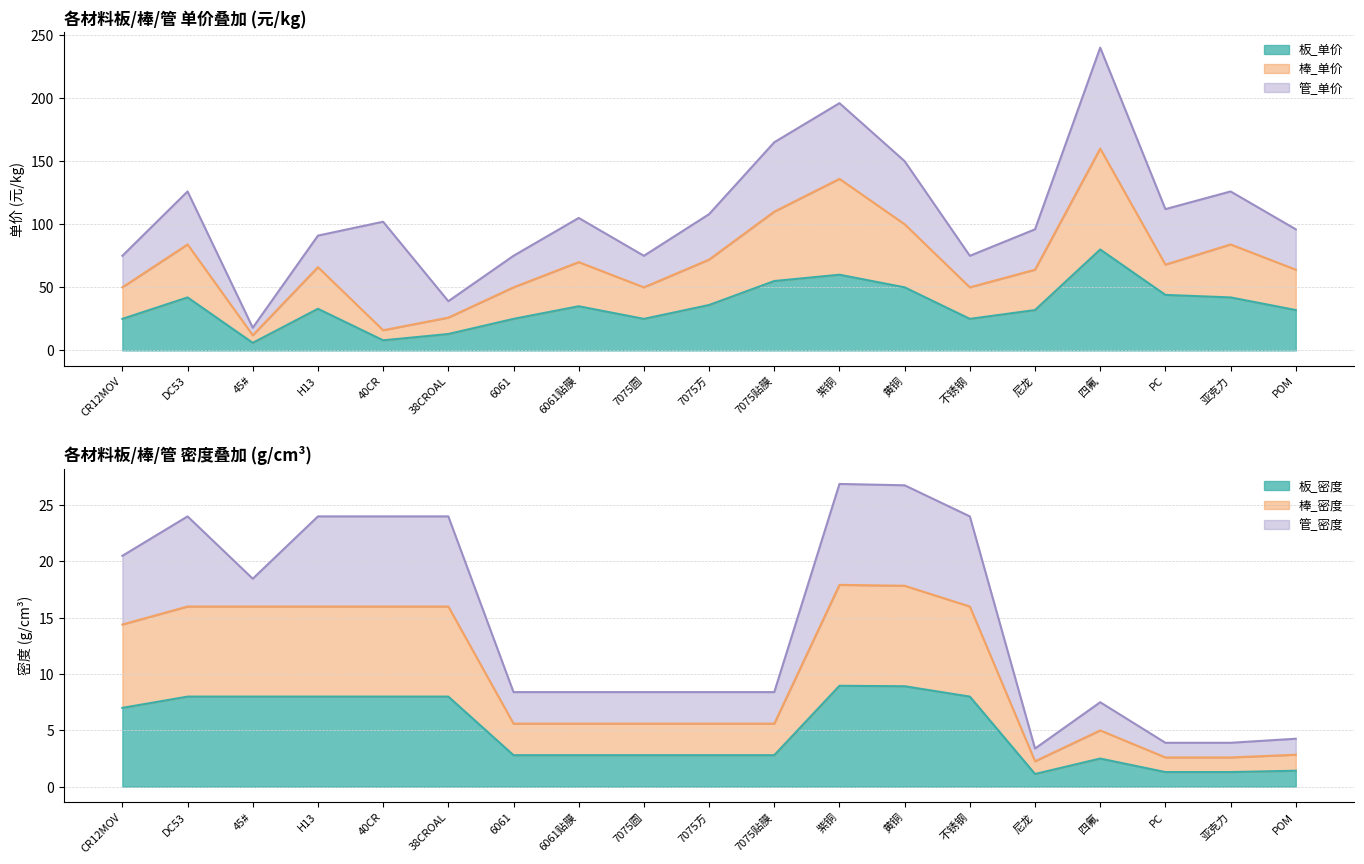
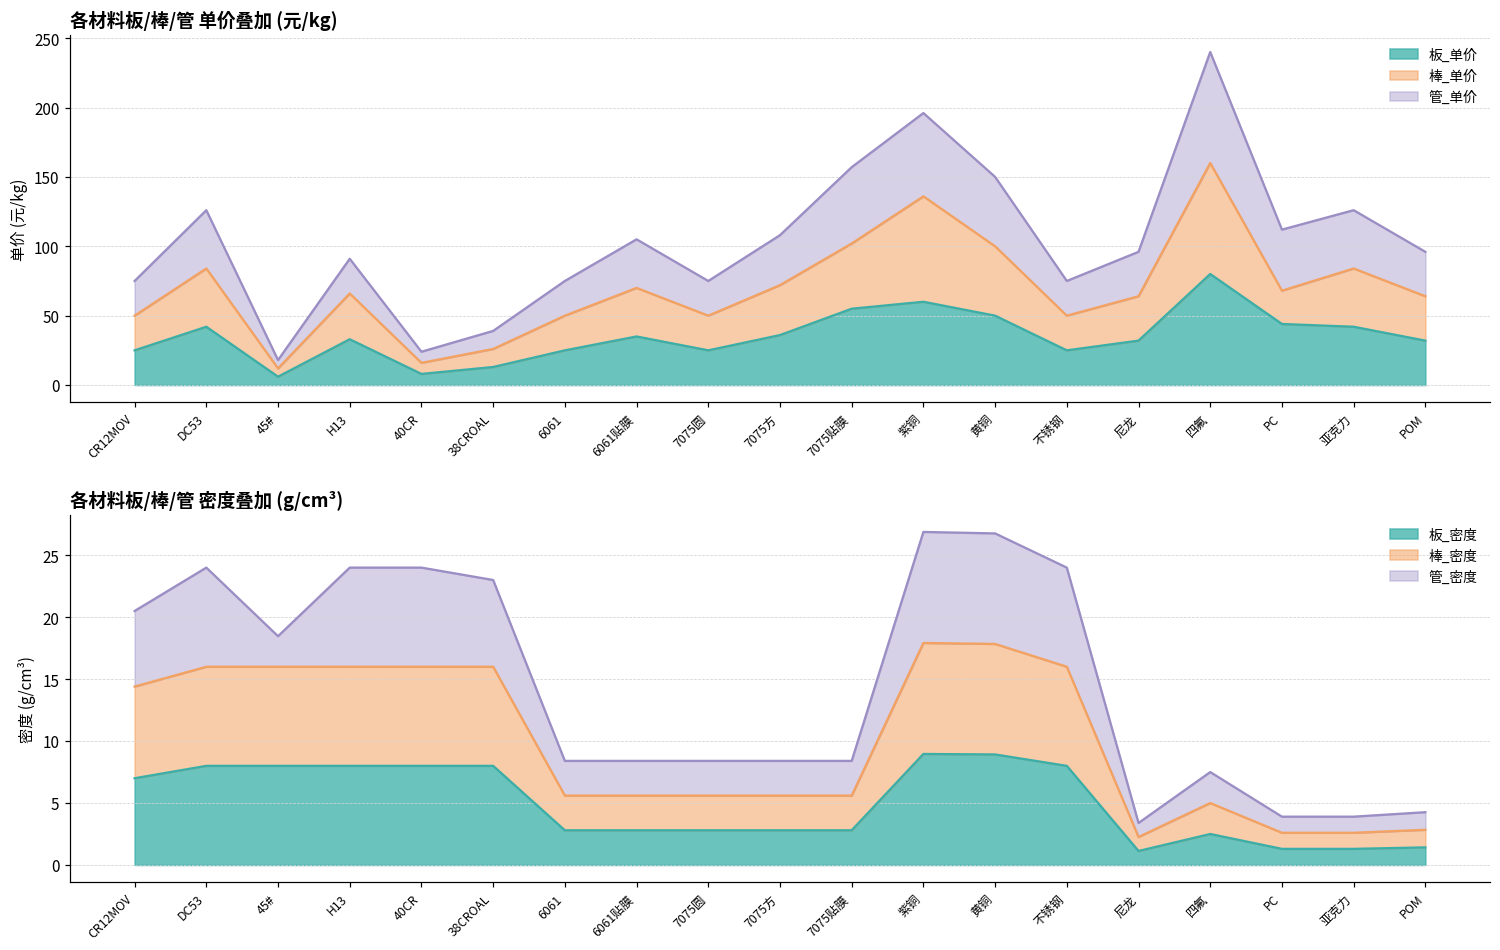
  {
    "各材料板/棒/管 单价叠加 (元/kg)": {
      "板_单价": {
        "CR12MOV": 25,
        "DC53": 42,
        "45#": 6,
        "H13": 33,
        "40CR": 8,
        "38CROAL": 13,
        "6061": 25,
        "6061贴膜": 35,
        "7075圆": 25,
        "7075方": 36,
        "7075贴膜": 55,
        "紫铜": 60,
        "黄铜": 50,
        "不锈钢": 25,
        "尼龙": 32,
        "四氟": 80,
        "PC": 44,
        "亚克力": 42,
        "POM": 32
      },
      "棒_单价": {
        "CR12MOV": 25,
        "DC53": 42,
        "45#": 6,
        "H13": 33,
        "40CR": 8,
        "38CROAL": 13,
        "6061": 25,
        "6061贴膜": 35,
        "7075圆": 25,
        "7075方": 36,
-       "7075贴膜": 55,
+       "7075贴膜": 47,
        "紫铜": 76,
        "黄铜": 50,
        "不锈钢": 25,
        "尼龙": 32,
        "四氟": 80,
        "PC": 24,
        "亚克力": 42,
        "POM": 32
      },
      "管_单价": {
        "CR12MOV": 25,
        "DC53": 42,
        "45#": 6,
        "H13": 25,
-       "40CR": 86,
+       "40CR": 8,
        "38CROAL": 13,
        "6061": 25,
        "6061贴膜": 35,
        "7075圆": 25,
        "7075方": 36,
        "7075贴膜": 55,
        "紫铜": 60,
        "黄铜": 50,
        "不锈钢": 25,
        "尼龙": 32,
        "四氟": 80,
        "PC": 44,
        "亚克力": 42,
        "POM": 32
      }
    },
    "各材料板/棒/管 密度叠加 (g/cm³)": {
      "板_密度": {
        "CR12MOV": 7,
        "DC53": 8,
        "45#": 8,
        "H13": 8,
        "40CR": 8,
        "38CROAL": 8,
        "6061": 3,
        "6061贴膜": 3,
        "7075圆": 3,
        "7075方": 3,
        "7075贴膜": 3,
        "紫铜": 9,
        "黄铜": 9,
        "不锈钢": 8,
        "尼龙": 1,
        "四氟": 2.5,
        "PC": 1.3,
        "亚克力": 1.3,
        "POM": 1.4
      },
      "棒_密度": {
        "CR12MOV": 7.4,
        "DC53": 8,
        "45#": 8,
        "H13": 8,
        "40CR": 8,
        "38CROAL": 8,
        "6061": 3,
        "6061贴膜": 3,
        "7075圆": 3,
        "7075方": 3,
        "7075贴膜": 3,
        "紫铜": 9,
        "黄铜": 9,
        "不锈钢": 8,
        "尼龙": 1,
        "四氟": 2.5,
        "PC": 1.3,
        "亚克力": 1.3,
        "POM": 1.4
      },
      "管_密度": {
        "CR12MOV": 6,
        "DC53": 8,
        "45#": 2.5,
        "H13": 8,
        "40CR": 8,
-       "38CROAL": 8,
+       "38CROAL": 7,
        "6061": 3,
        "6061贴膜": 3,
        "7075圆": 3,
        "7075方": 3,
        "7075贴膜": 3,
        "紫铜": 9,
        "黄铜": 9,
        "不锈钢": 8,
        "尼龙": 1,
        "四氟": 2.5,
        "PC": 1.3,
        "亚克力": 1.3,
        "POM": 1.4
      }
    }
  }
